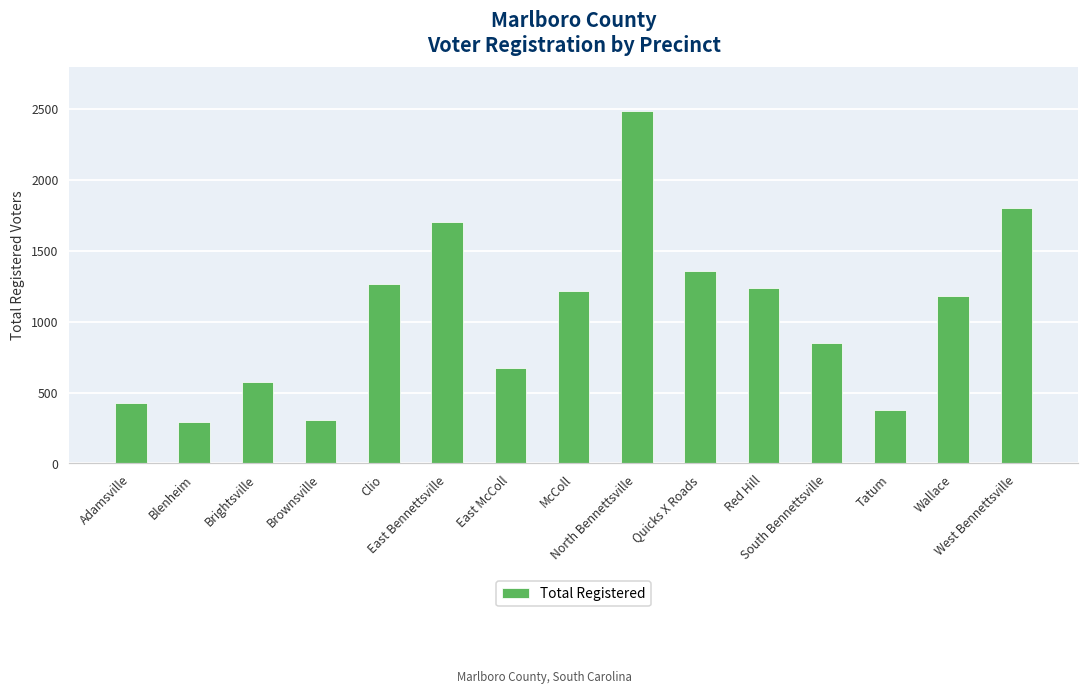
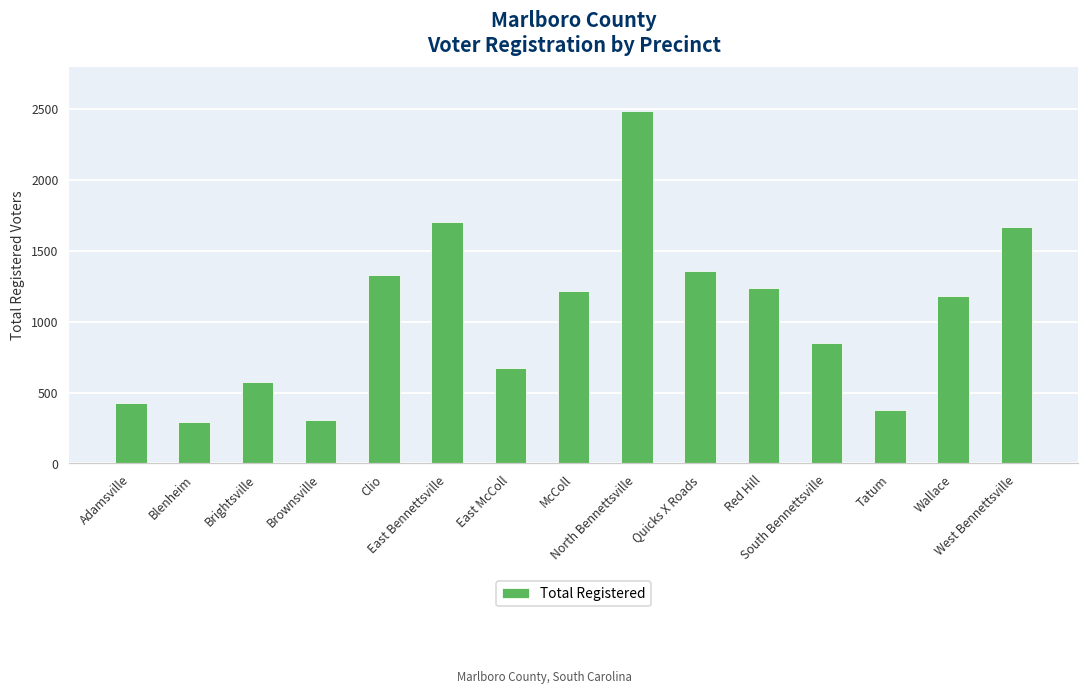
  {
    "Adamsville": 420,
    "Blenheim": 300,
    "Brightsville": 570,
    "Brownsville": 310,
-   "Clio": 1270,
+   "Clio": 1330,
    "East Bennettsville": 1700,
    "East McColl": 670,
    "McColl": 1220,
    "North Bennettsville": 2490,
    "Quicks X Roads": 1360,
    "Red Hill": 1240,
    "South Bennettsville": 850,
    "Tatum": 380,
    "Wallace": 1180,
-   "West Bennettsville": 1800
+   "West Bennettsville": 1670
  }
